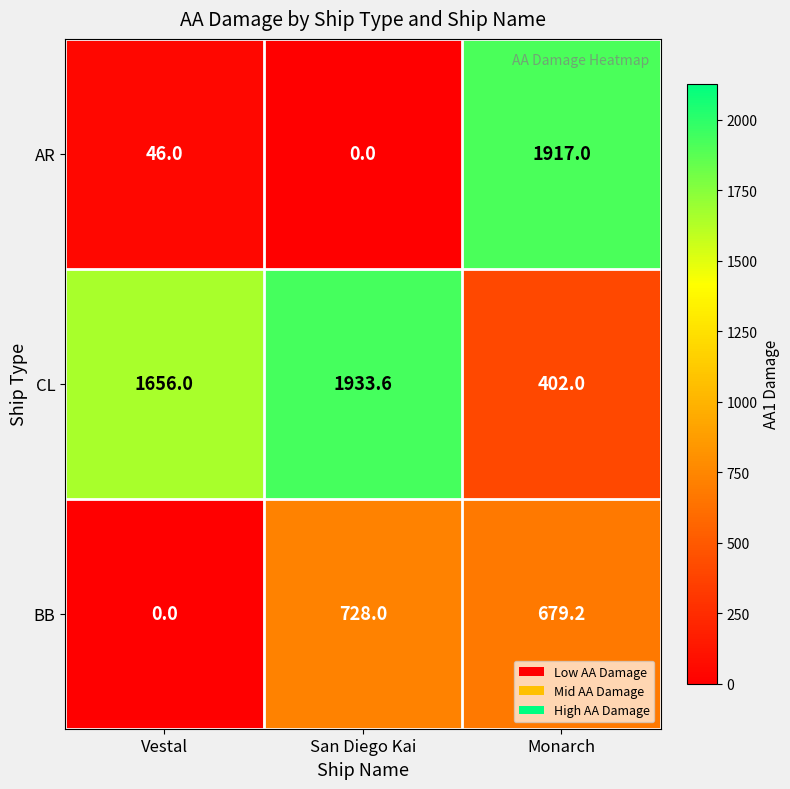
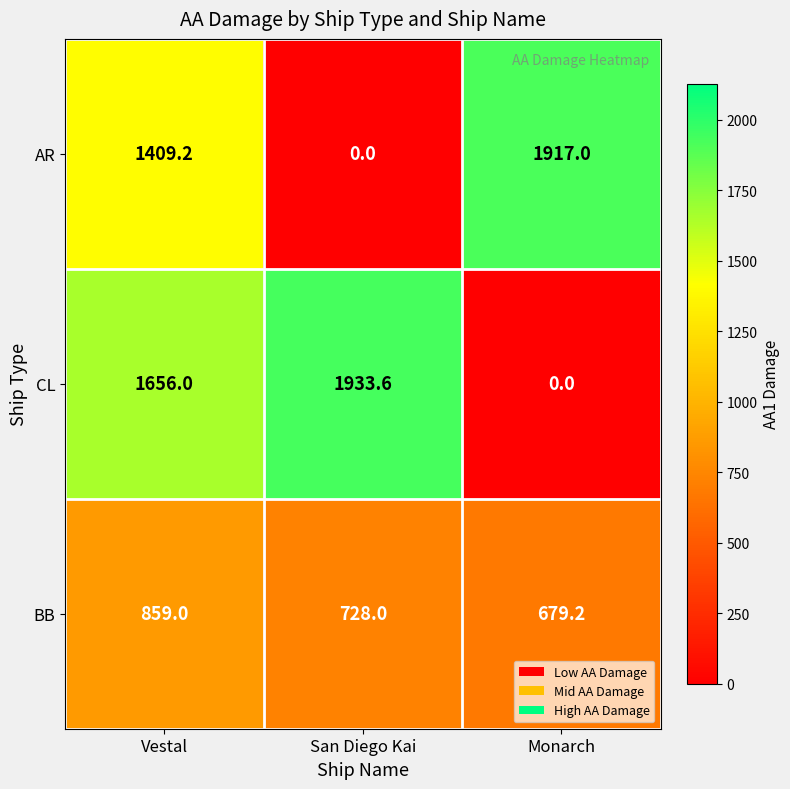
  {
    "AR": {
-     "Vestal": 46.0,
+     "Vestal": 1409.2,
      "San Diego Kai": 0.0
    },
    "CL": {
      "Vestal": 1656.0,
      "San Diego Kai": 1933.6,
-     "Monarch": 402.0
+     "Monarch": 0.0
    },
    "BB": {
-     "Vestal": 0.0,
+     "Vestal": 859.0,
      "San Diego Kai": 728.0,
      "Monarch": 679.2
    }
  }
